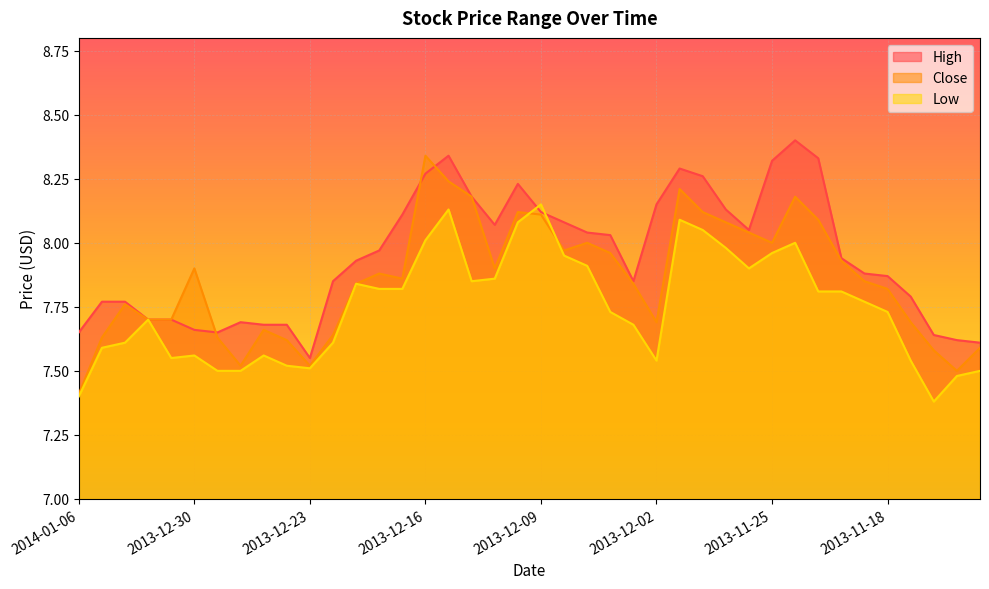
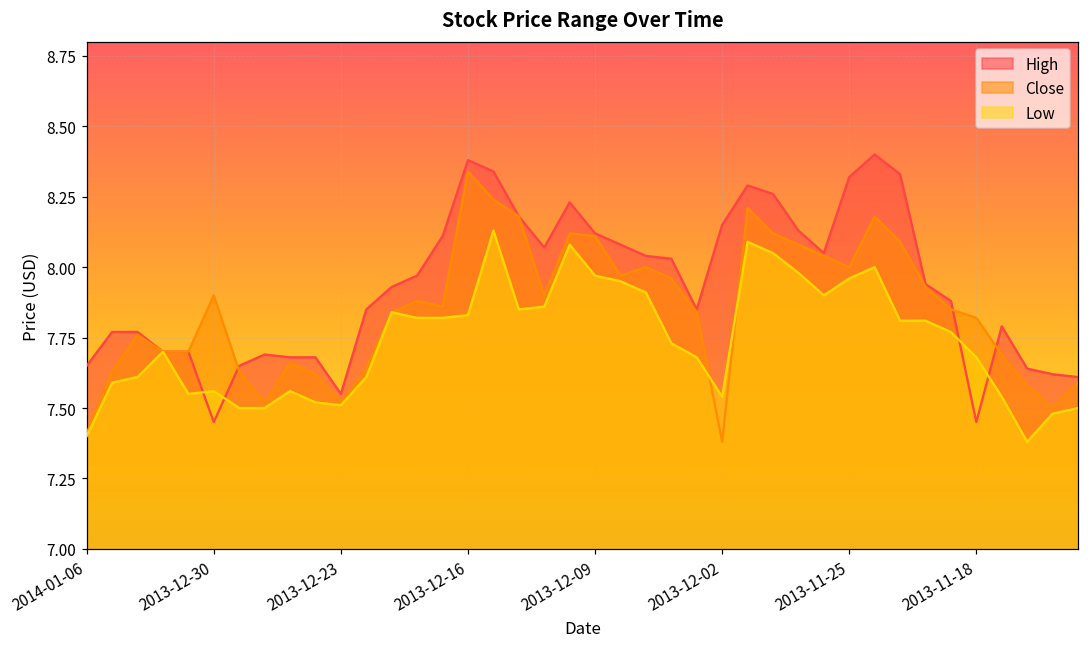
  {
    "High": {
      "2014-01-06": 7.65,
-     "2013-12-30": 7.66,
+     "2013-12-30": 7.45,
      "2013-12-23": 7.55,
-     "2013-12-16": 8.27,
+     "2013-12-16": 8.38,
      "2013-12-02": 8.15,
      "2013-11-25": 8.32,
-     "2013-11-18": 7.87
+     "2013-11-18": 7.45
    },
    "Close": {
      "2014-01-06": 7.41,
      "2013-12-30": 7.90,
      "2013-12-23": 7.52,
      "2013-12-16": 8.34,
-     "2013-12-02": 7.69,
+     "2013-12-02": 7.38,
      "2013-11-25": 8.00,
      "2013-11-18": 7.82
    },
    "Low": {
      "2014-01-06": 7.40,
      "2013-12-30": 7.56,
      "2013-12-23": 7.51,
-     "2013-12-16": 8.01,
-     "2013-12-09": 8.15,
+     "2013-12-16": 7.83,
+     "2013-12-09": 7.97,
      "2013-12-02": 7.54,
      "2013-11-25": 7.96,
-     "2013-11-18": 7.73
+     "2013-11-18": 7.68
    }
  }
